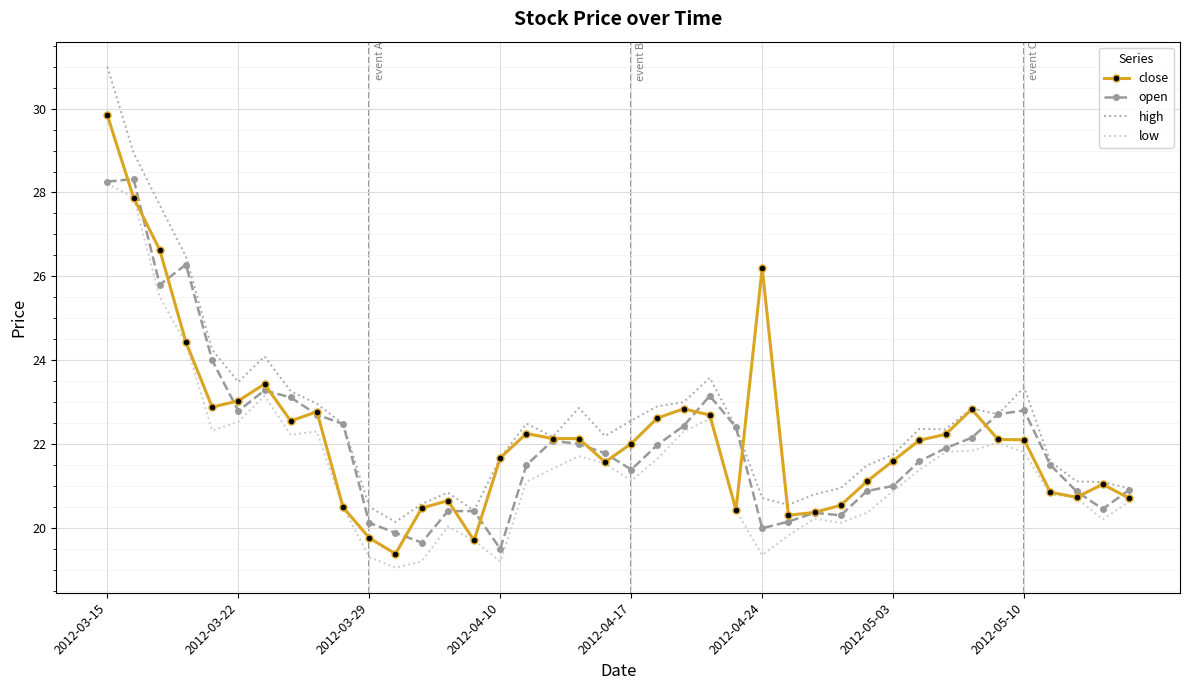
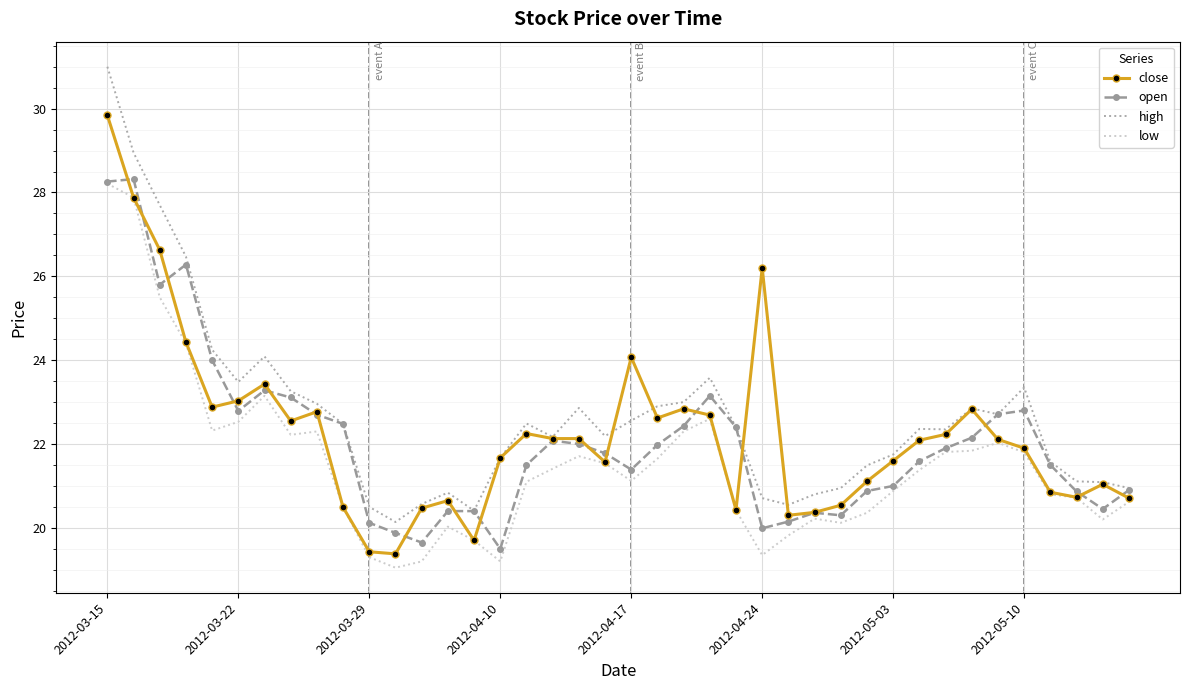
  {
    "close": {
      "2012-03-15": 29.8,
      "2012-03-22": 23.0,
-     "2012-03-29": 19.8,
-     "2012-04-17": 22.0,
+     "2012-03-29": 19.4,
+     "2012-04-17": 24.1,
      "2012-04-24": 26.2,
      "2012-05-03": 21.6,
-     "2012-05-10": 22.1
+     "2012-05-10": 21.9
    }
  }
